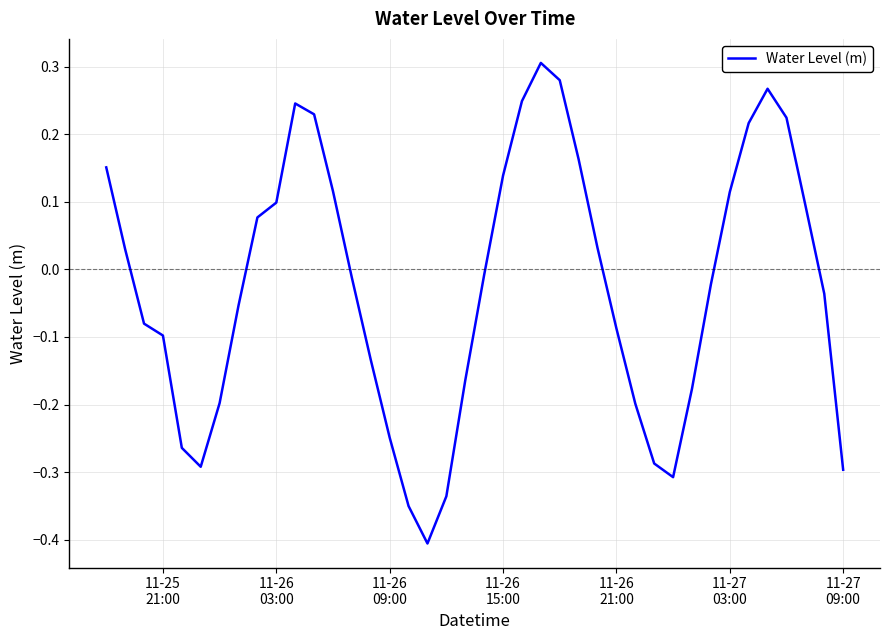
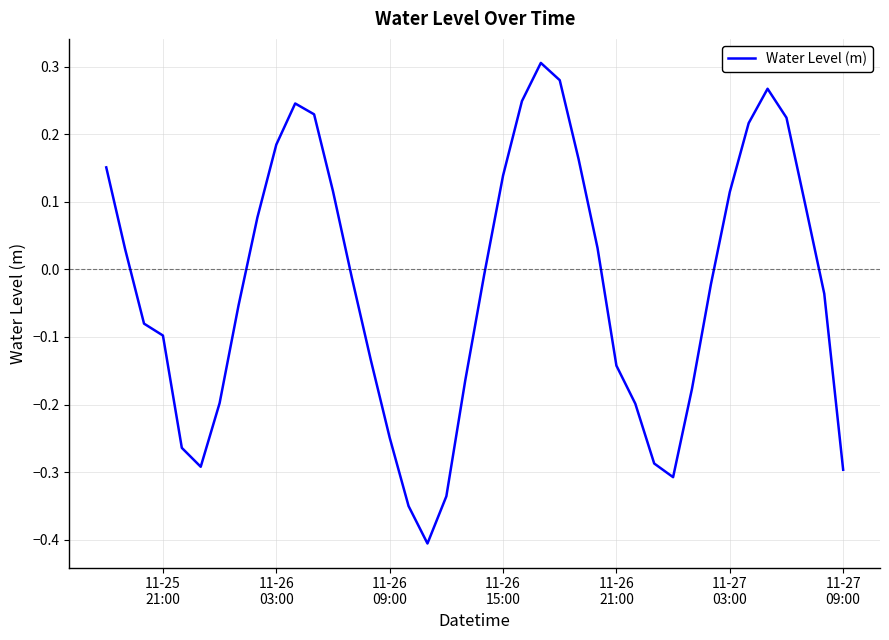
  {
    "11-25 21:00": -0.10,
-   "11-26 03:00": 0.10,
+   "11-26 03:00": 0.18,
    "11-26 09:00": -0.25,
    "11-26 15:00": 0.14,
-   "11-26 21:00": -0.09,
+   "11-26 21:00": -0.14,
    "11-27 03:00": 0.11,
    "11-27 09:00": -0.30
  }
